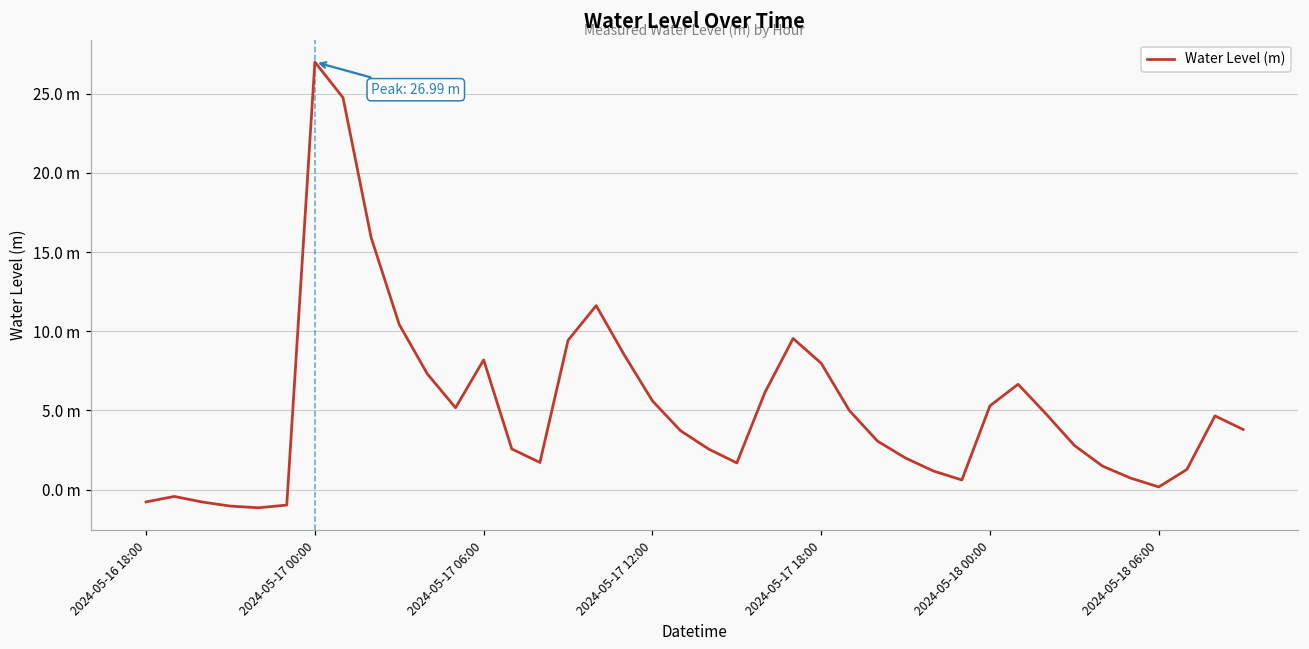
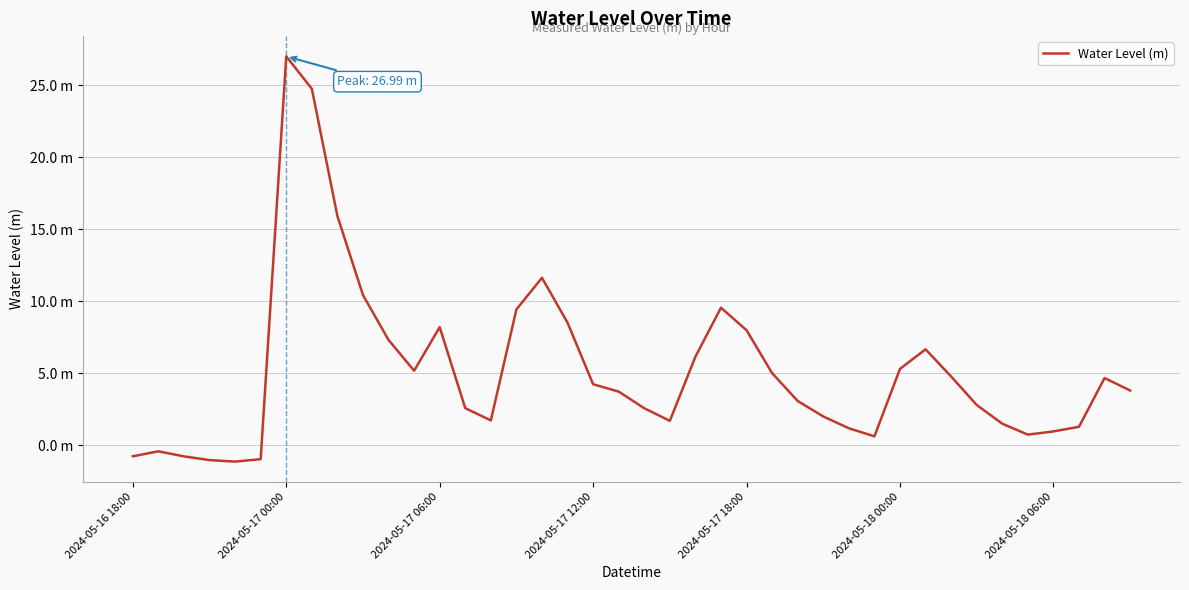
  {
    "2024-05-16 18:00": "-0.8 m",
    "2024-05-17 00:00": "27.0 m",
    "2024-05-17 06:00": "8.2 m",
-   "2024-05-17 12:00": "5.6 m",
+   "2024-05-17 12:00": "4.2 m",
    "2024-05-17 18:00": "8.0 m",
    "2024-05-18 00:00": "5.3 m",
-   "2024-05-18 06:00": "0.2 m"
+   "2024-05-18 06:00": "1.0 m"
  }
